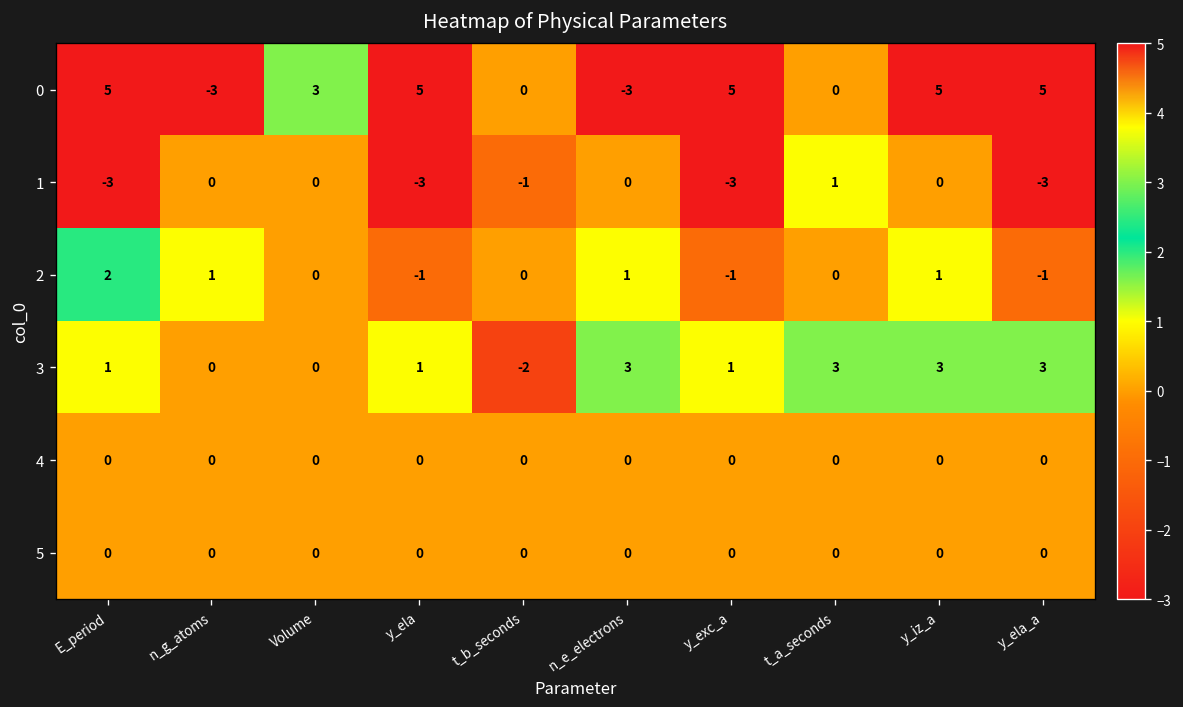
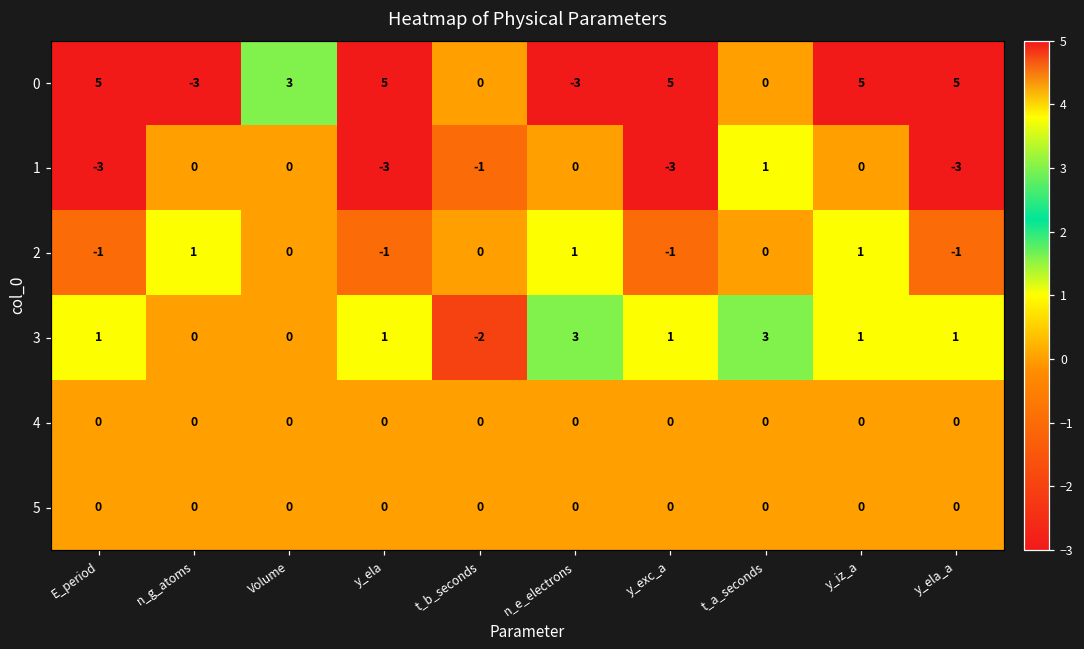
  {
    "0": {
      "E_period": 5,
      "n_g_atoms": -3,
      "Volume": 3,
      "y_ela": 5,
      "t_b_seconds": 0,
      "n_e_electrons": -3,
      "y_exc_a": 5,
      "t_a_seconds": 0,
      "y_iz_a": 5,
      "y_ela_a": 5
    },
    "1": {
      "E_period": -3,
      "n_g_atoms": 0,
      "Volume": 0,
      "y_ela": -3,
      "t_b_seconds": -1,
      "n_e_electrons": 0,
      "y_exc_a": -3,
      "t_a_seconds": 1,
      "y_iz_a": 0,
      "y_ela_a": -3
    },
    "2": {
-     "E_period": 2,
+     "E_period": -1,
      "n_g_atoms": 1,
      "Volume": 0,
      "y_ela": -1,
      "t_b_seconds": 0,
      "n_e_electrons": 1,
      "y_exc_a": -1,
      "t_a_seconds": 0,
      "y_iz_a": 1,
      "y_ela_a": -1
    },
    "3": {
      "E_period": 1,
      "n_g_atoms": 0,
      "Volume": 0,
      "y_ela": 1,
      "t_b_seconds": -2,
      "n_e_electrons": 3,
      "y_exc_a": 1,
      "t_a_seconds": 3,
-     "y_iz_a": 3,
-     "y_ela_a": 3
+     "y_iz_a": 1,
+     "y_ela_a": 1
    },
    "4": {
      "E_period": 0,
      "n_g_atoms": 0,
      "Volume": 0,
      "y_ela": 0,
      "t_b_seconds": 0,
      "n_e_electrons": 0,
      "y_exc_a": 0,
      "t_a_seconds": 0,
      "y_iz_a": 0,
      "y_ela_a": 0
    },
    "5": {
      "E_period": 0,
      "n_g_atoms": 0,
      "Volume": 0,
      "y_ela": 0,
      "t_b_seconds": 0,
      "n_e_electrons": 0,
      "y_exc_a": 0,
      "t_a_seconds": 0,
      "y_iz_a": 0,
      "y_ela_a": 0
    }
  }
